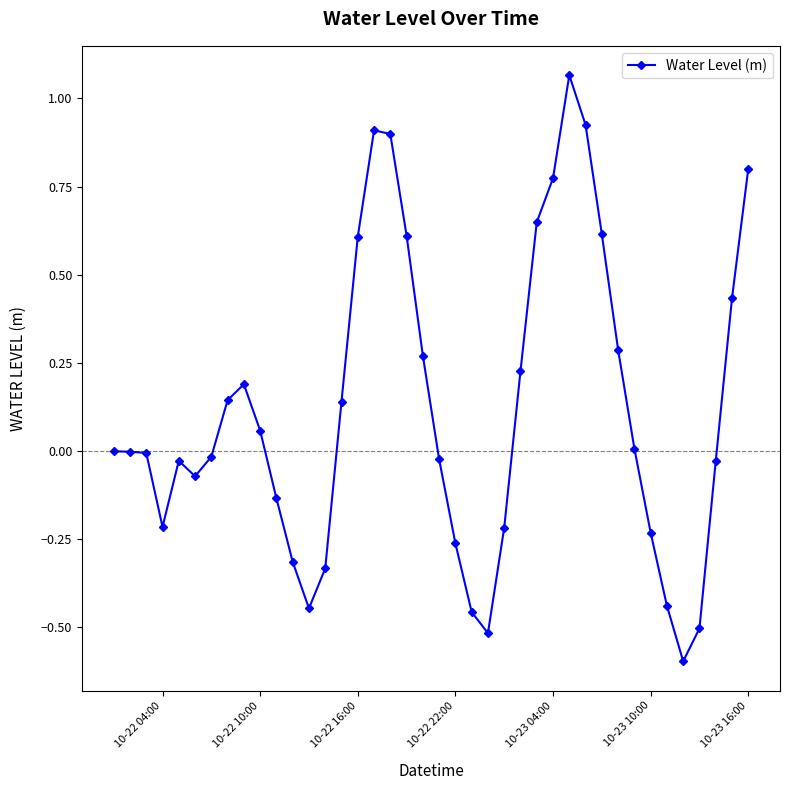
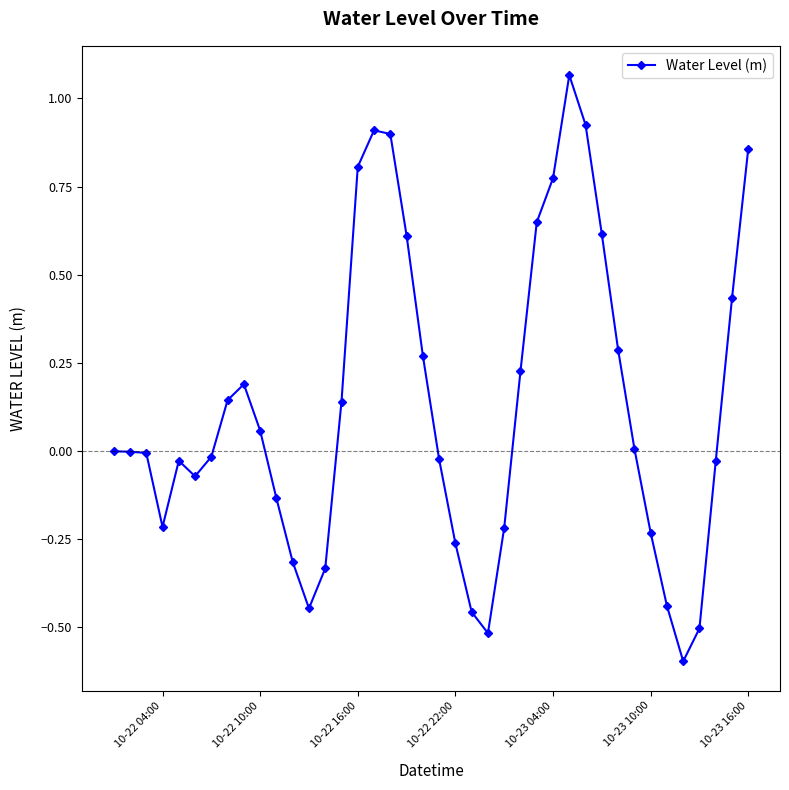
  {
    "10-22 04:00": -0.21,
    "10-22 10:00": 0.06,
-   "10-22 16:00": 0.61,
+   "10-22 16:00": 0.81,
    "10-22 22:00": -0.26,
    "10-23 04:00": 0.77,
    "10-23 10:00": -0.23,
-   "10-23 16:00": 0.80
+   "10-23 16:00": 0.86
  }
